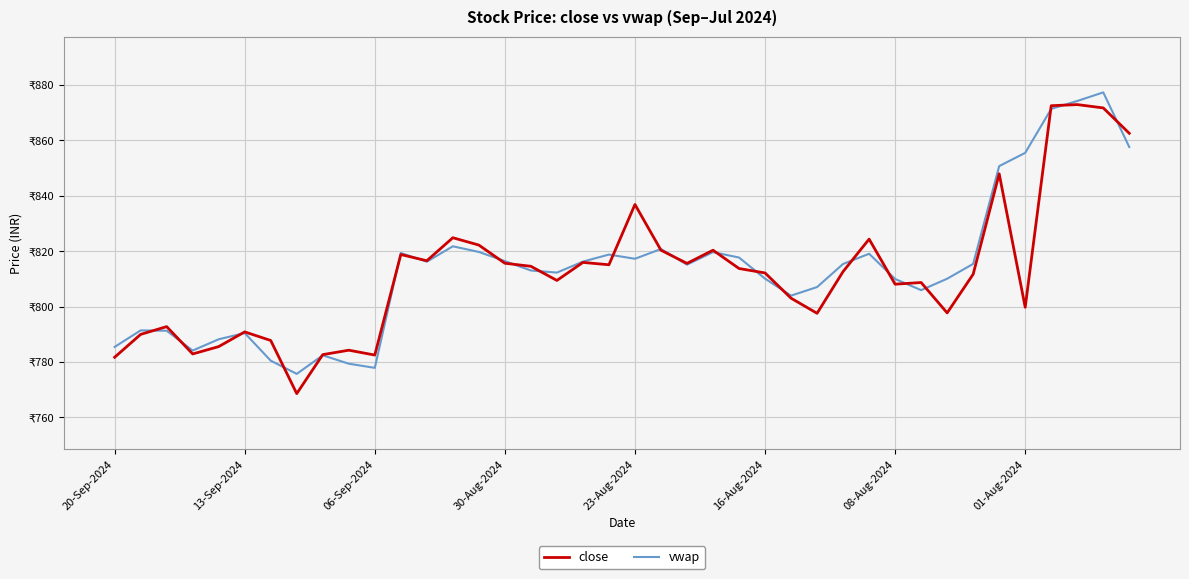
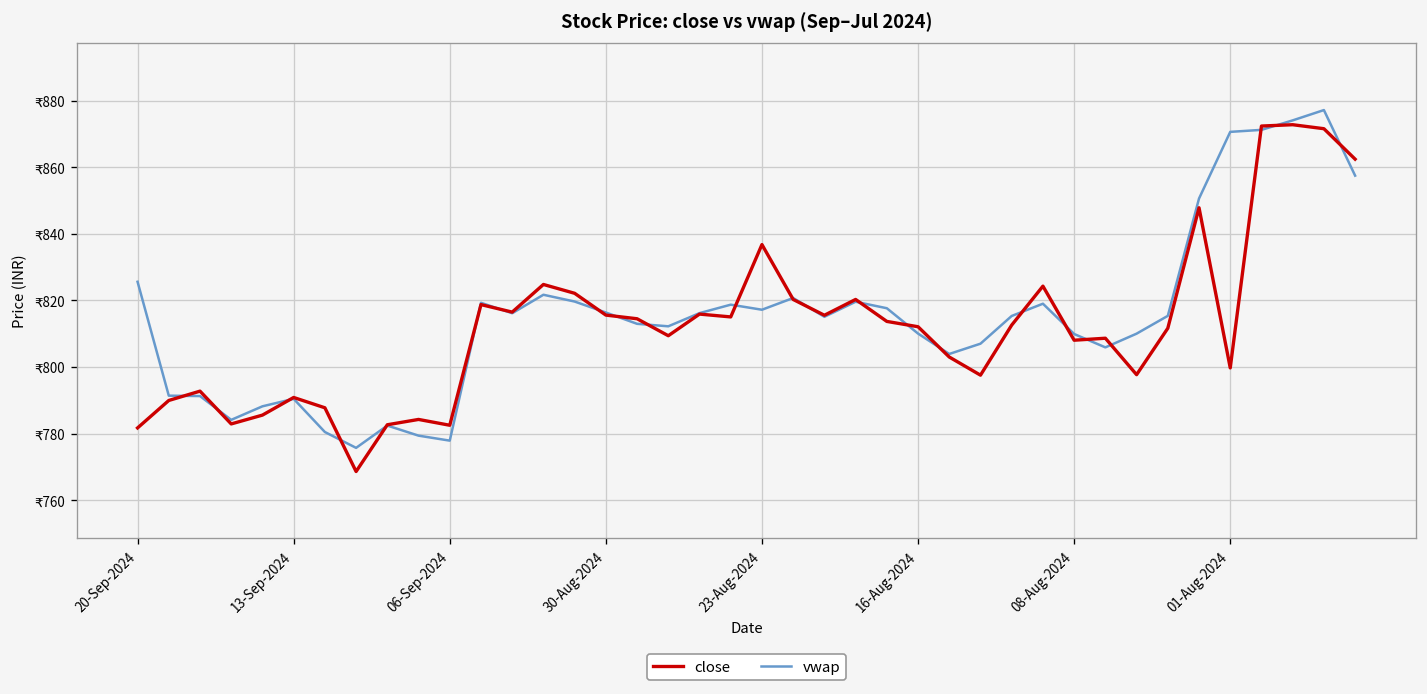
  {
    "close": {
      "20-Sep-2024": "₹782",
      "06-Sep-2024": "₹783",
      "23-Aug-2024": "₹837",
      "16-Aug-2024": "₹812",
      "08-Aug-2024": "₹808",
      "01-Aug-2024": "₹800"
    },
    "vwap": {
-     "20-Sep-2024": "₹785",
+     "20-Sep-2024": "₹826",
      "06-Sep-2024": "₹778",
      "23-Aug-2024": "₹817",
      "16-Aug-2024": "₹810",
      "08-Aug-2024": "₹810",
-     "01-Aug-2024": "₹855"
+     "01-Aug-2024": "₹871"
    }
  }
